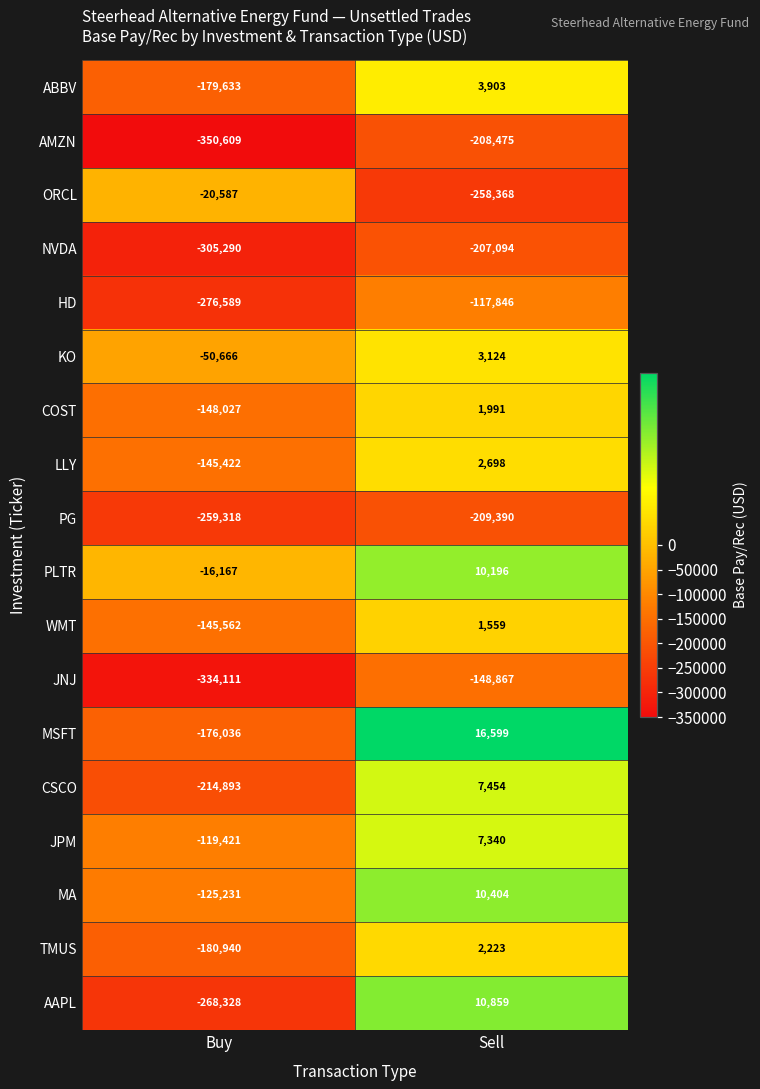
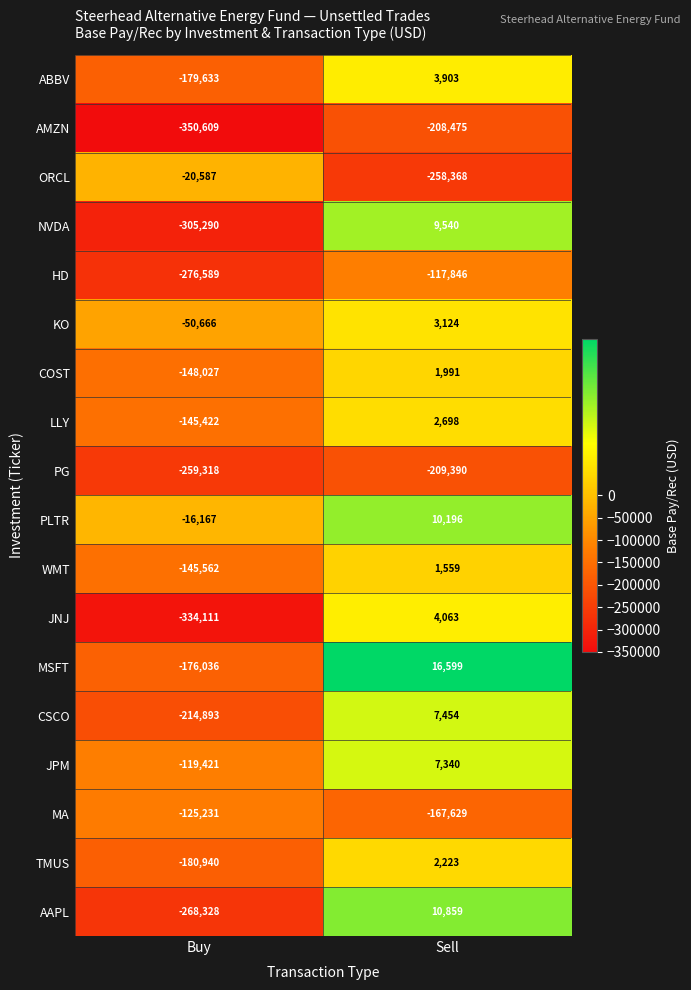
  {
    "ABBV": {
      "Buy": "-179,633",
      "Sell": "3,903"
    },
    "AMZN": {
      "Buy": "-350,609",
      "Sell": "-208,475"
    },
    "ORCL": {
      "Buy": "-20,587",
      "Sell": "-258,368"
    },
    "NVDA": {
      "Buy": "-305,290",
-     "Sell": "-207,094"
+     "Sell": "9,540"
    },
    "HD": {
      "Buy": "-276,589",
      "Sell": "-117,846"
    },
    "KO": {
      "Buy": "-50,666",
      "Sell": "3,124"
    },
    "COST": {
      "Buy": "-148,027",
      "Sell": "1,991"
    },
    "LLY": {
      "Buy": "-145,422",
      "Sell": "2,698"
    },
    "PG": {
      "Buy": "-259,318",
      "Sell": "-209,390"
    },
    "PLTR": {
      "Buy": "-16,167",
      "Sell": "10,196"
    },
    "WMT": {
      "Buy": "-145,562",
      "Sell": "1,559"
    },
    "JNJ": {
      "Buy": "-334,111",
-     "Sell": "-148,867"
+     "Sell": "4,063"
    },
    "MSFT": {
      "Buy": "-176,036",
      "Sell": "16,599"
    },
    "CSCO": {
      "Buy": "-214,893",
      "Sell": "7,454"
    },
    "JPM": {
      "Buy": "-119,421",
      "Sell": "7,340"
    },
    "MA": {
      "Buy": "-125,231",
-     "Sell": "10,404"
+     "Sell": "-167,629"
    },
    "TMUS": {
      "Buy": "-180,940",
      "Sell": "2,223"
    },
    "AAPL": {
      "Buy": "-268,328",
      "Sell": "10,859"
    }
  }
